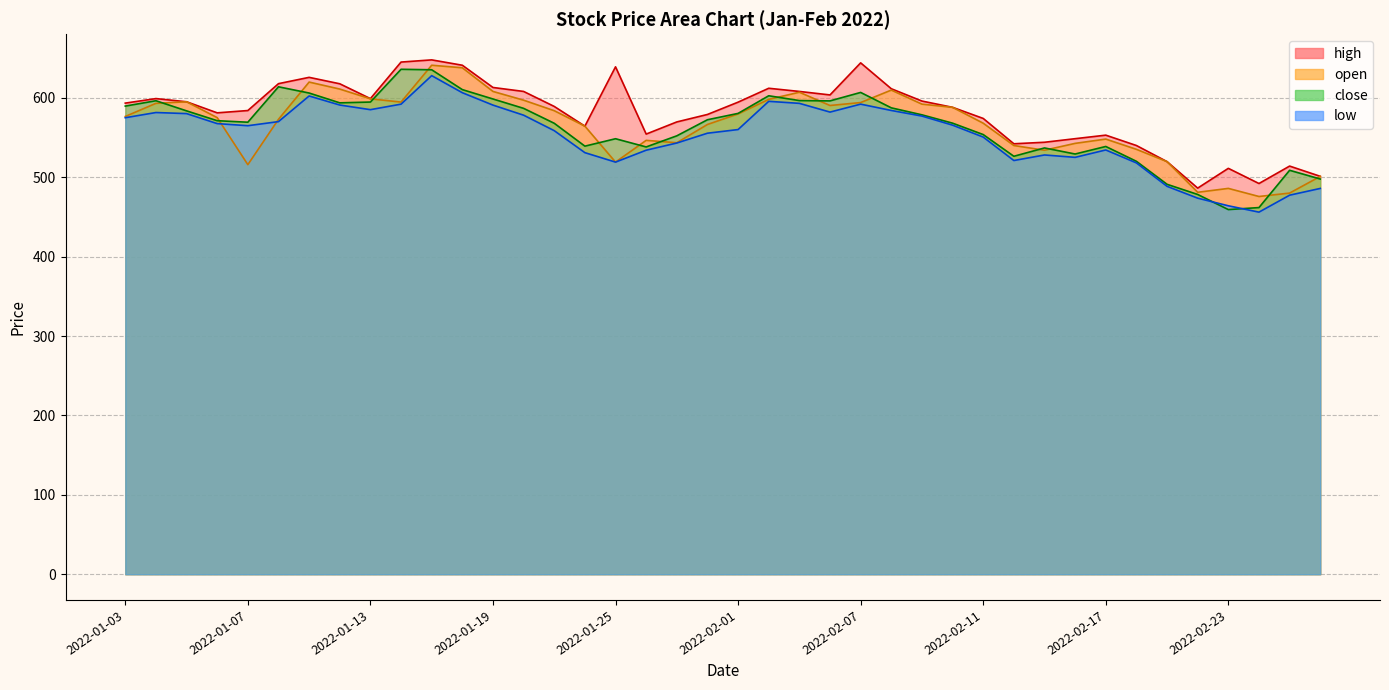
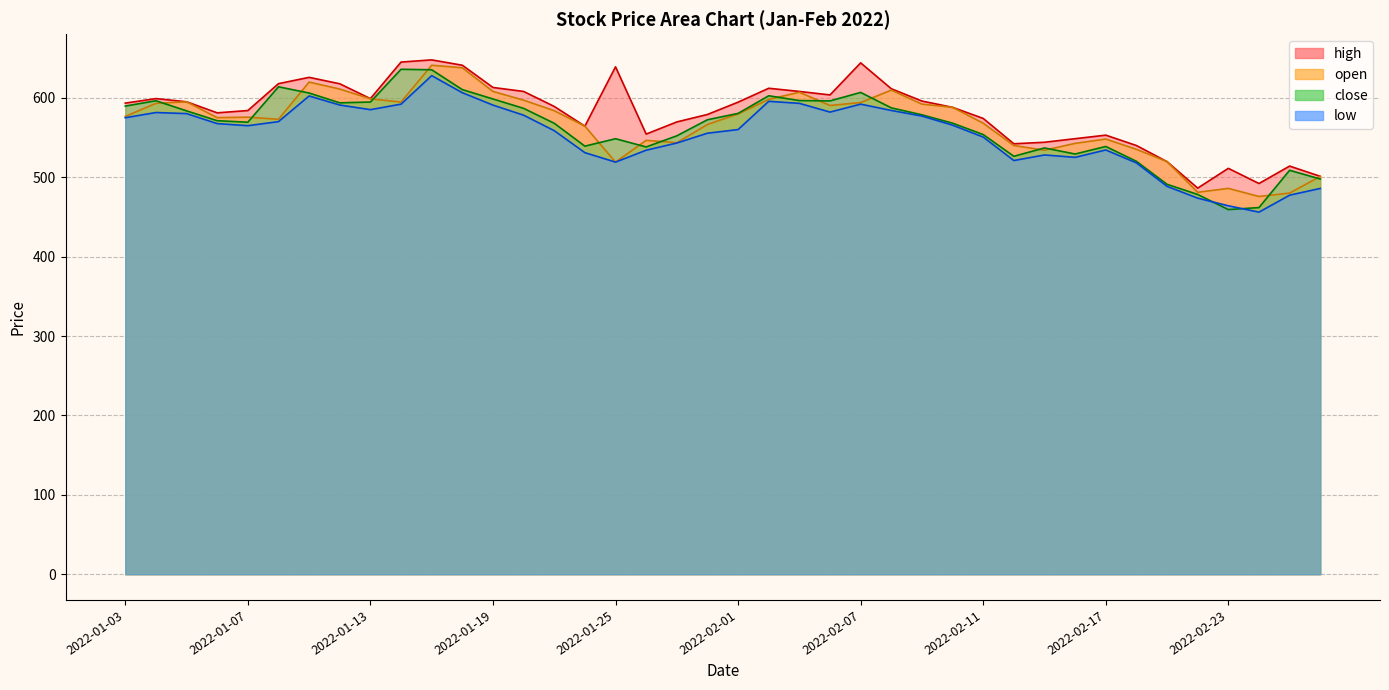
  {
    "high": {
      "2022-01-03": 590,
      "2022-01-07": 580,
      "2022-01-19": 610,
      "2022-01-25": 640,
      "2022-02-01": 590,
      "2022-02-07": 640,
      "2022-02-11": 570,
      "2022-02-17": 550,
      "2022-02-23": 510
    },
    "open": {
-     "2022-01-07": 520,
+     "2022-01-07": 580,
      "2022-01-19": 610,
      "2022-02-11": 570,
      "2022-02-17": 550,
      "2022-02-23": 490
    },
    "close": {
      "2022-01-03": 590,
      "2022-01-07": 570,
      "2022-01-13": 590,
      "2022-01-19": 600,
      "2022-01-25": 550,
      "2022-02-07": 610,
      "2022-02-17": 540,
      "2022-02-23": 460
    },
    "low": {
      "2022-01-07": 560,
      "2022-01-13": 590,
      "2022-01-19": 590,
      "2022-02-01": 560,
      "2022-02-17": 530,
      "2022-02-23": 460
    }
  }
